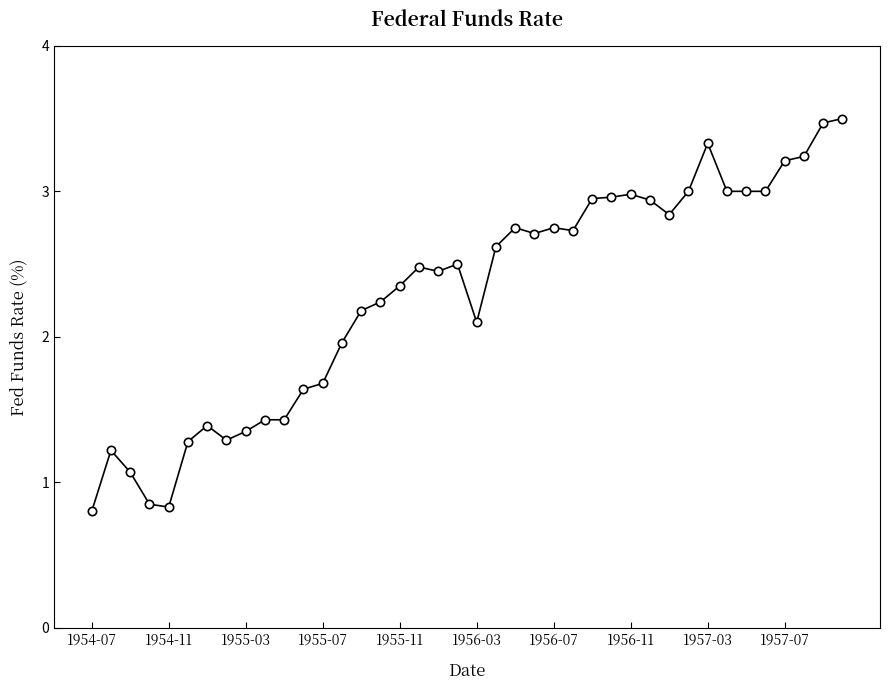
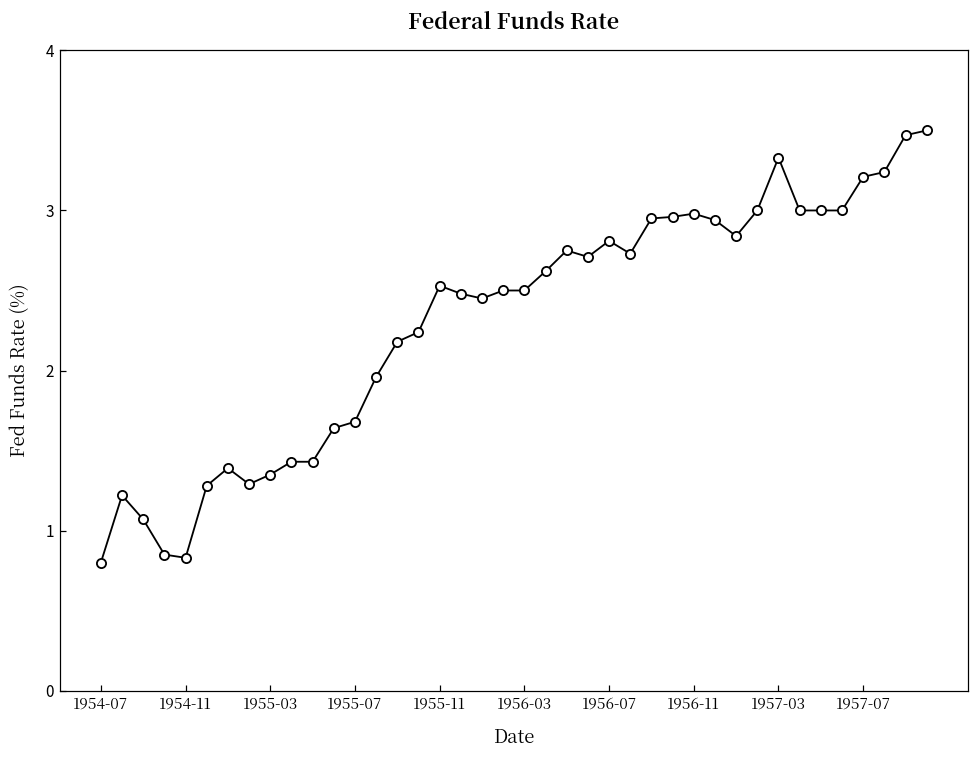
  {
    "1954-07": 0.80,
    "1954-11": 0.83,
    "1955-03": 1.35,
    "1955-07": 1.68,
-   "1955-11": 2.35,
-   "1956-03": 2.1,
-   "1956-07": 2.75,
+   "1955-11": 2.53,
+   "1956-03": 2.5,
+   "1956-07": 2.81,
    "1956-11": 2.98,
    "1957-03": 3.33,
    "1957-07": 3.21
  }
